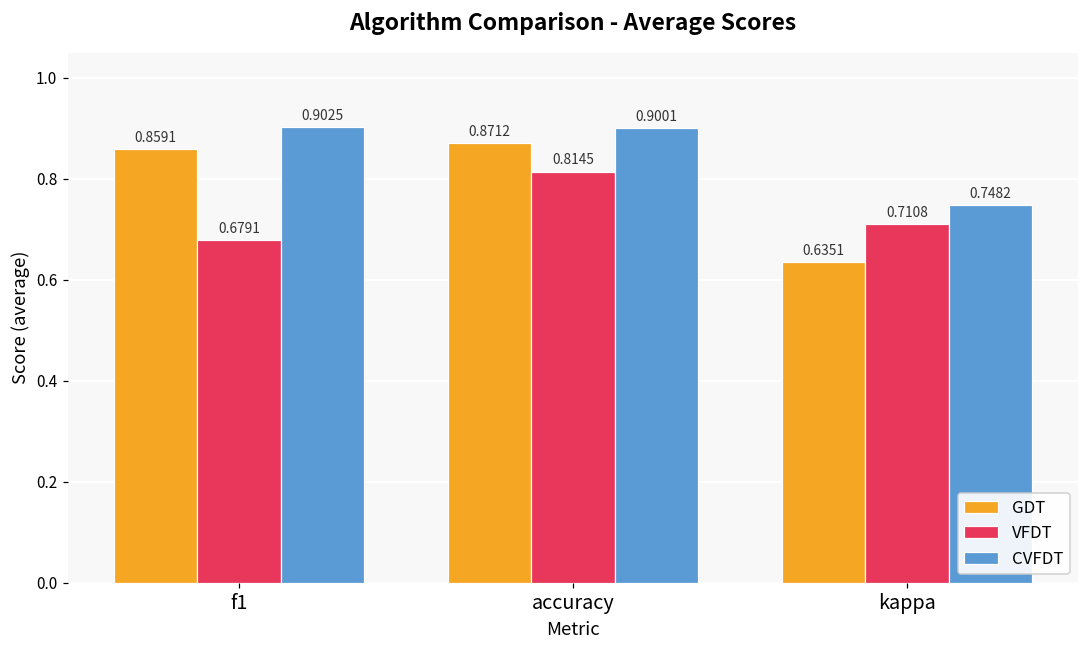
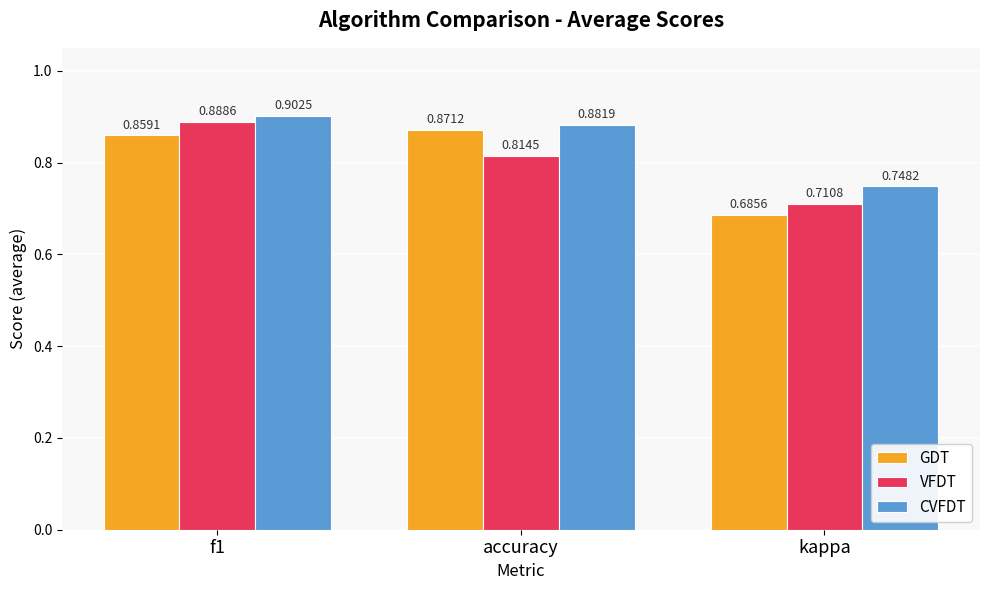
  {
    "GDT": {
      "f1": 0.8591,
      "accuracy": 0.8712,
-     "kappa": 0.6351
+     "kappa": 0.6856
    },
    "VFDT": {
-     "f1": 0.6791,
+     "f1": 0.8886,
      "accuracy": 0.8145,
      "kappa": 0.7108
    },
    "CVFDT": {
      "f1": 0.9025,
-     "accuracy": 0.9001,
+     "accuracy": 0.8819,
      "kappa": 0.7482
    }
  }
